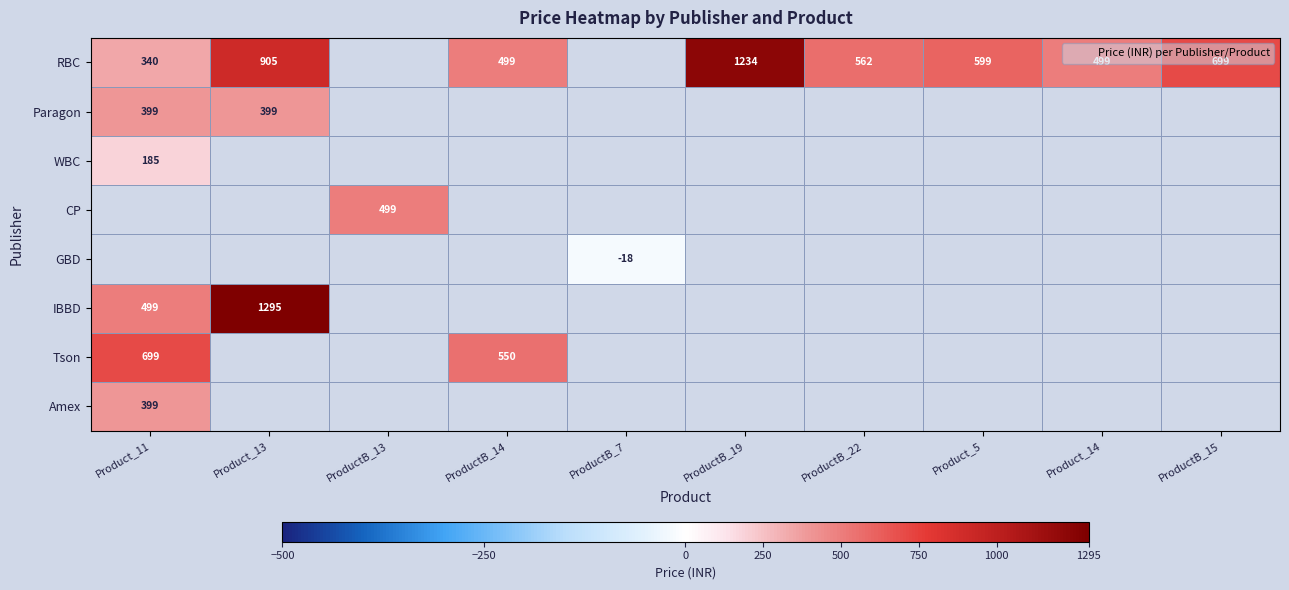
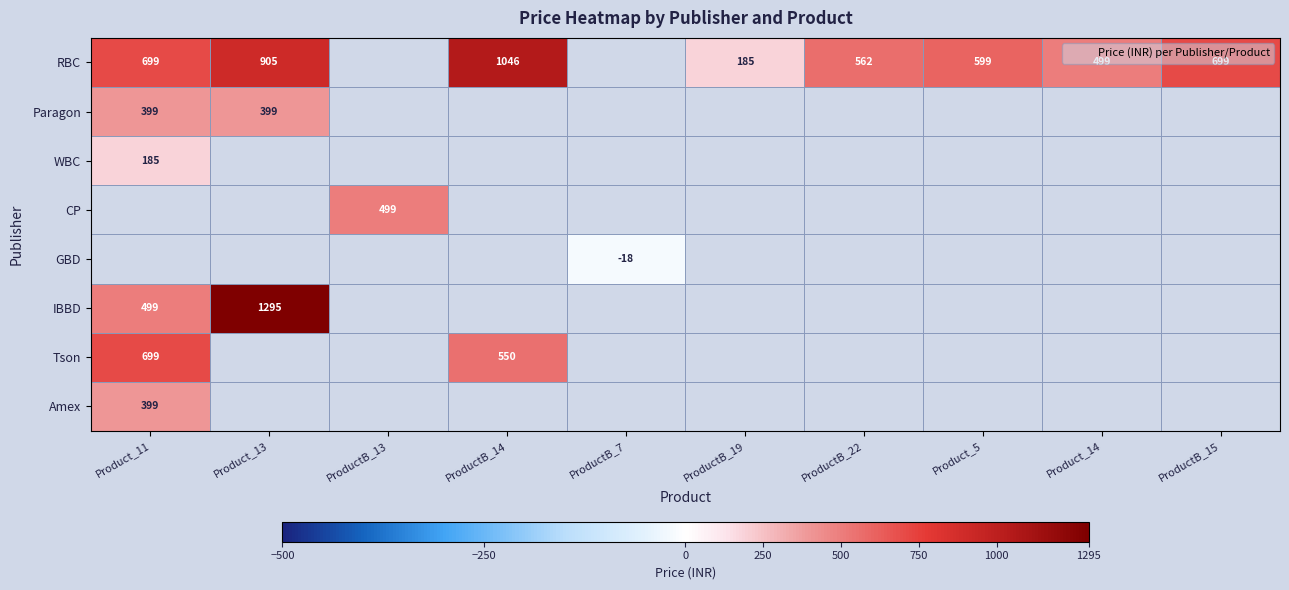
  {
    "RBC": {
-     "Product_11": 340,
+     "Product_11": 699,
      "Product_13": 905,
-     "ProductB_14": 499,
-     "ProductB_19": 1234,
+     "ProductB_14": 1046,
+     "ProductB_19": 185,
      "ProductB_22": 562,
      "Product_5": 599
    },
    "Paragon": {
      "Product_11": 399,
      "Product_13": 399
    },
    "WBC": {
      "Product_11": 185
    },
    "CP": {
      "ProductB_13": 499
    },
    "GBD": {
      "ProductB_7": -18
    },
    "IBBD": {
      "Product_11": 499,
      "Product_13": 1295
    },
    "Tson": {
      "Product_11": 699,
      "ProductB_14": 550
    },
    "Amex": {
      "Product_11": 399
    }
  }
